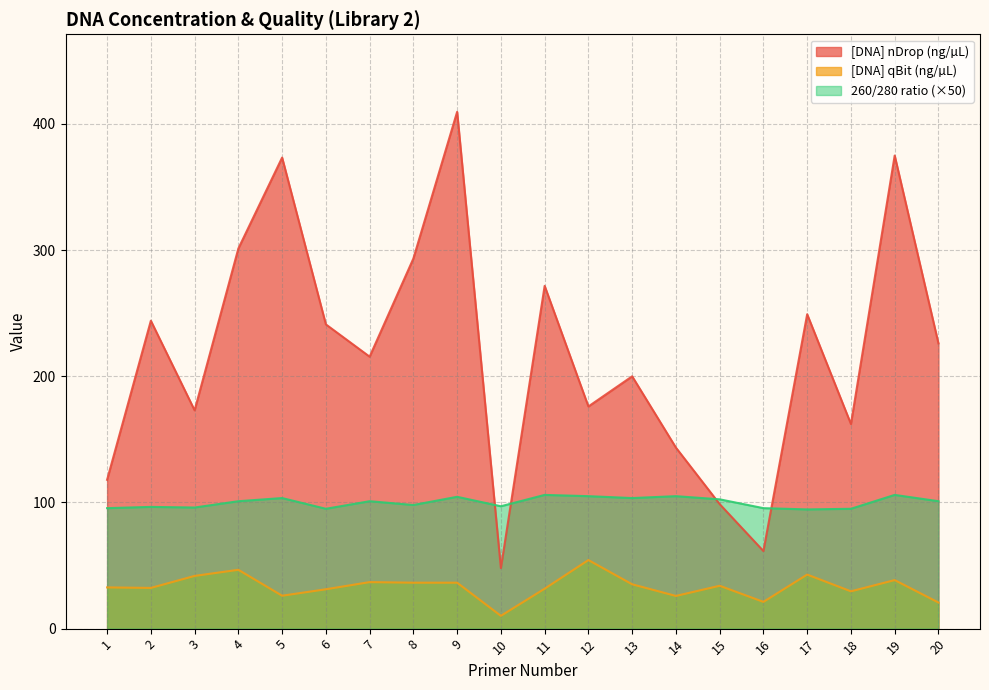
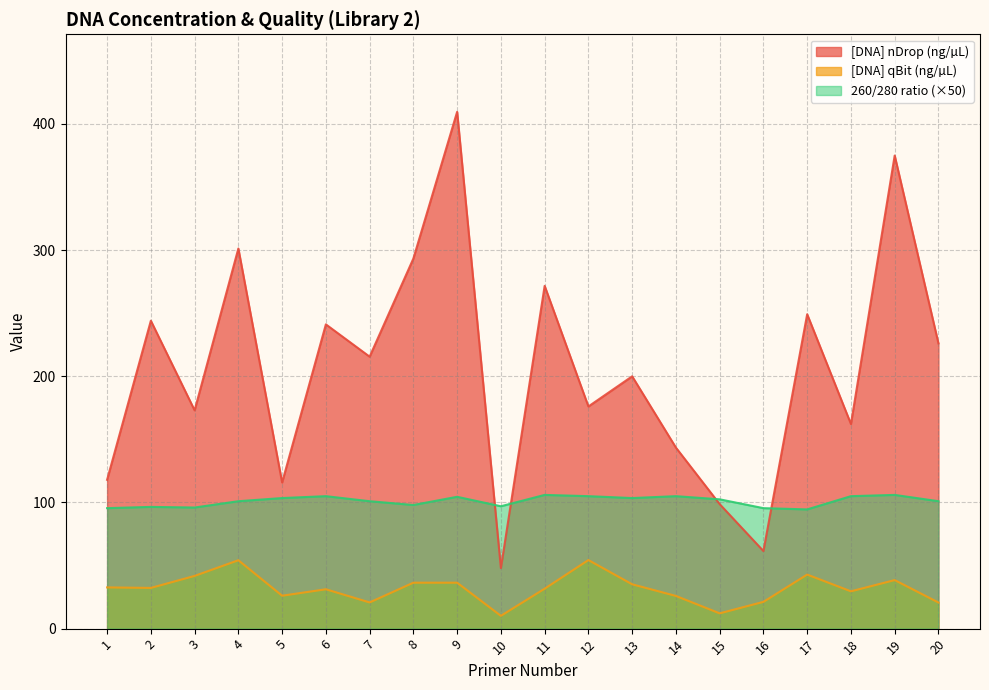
  {
    "[DNA] nDrop (ng/µL)": {
      "1": 118,
      "2": 244,
      "3": 173,
      "4": 301,
-     "5": 373,
+     "5": 116,
      "6": 241,
      "7": 216,
      "8": 293,
      "9": 410,
      "10": 48,
      "11": 272,
      "12": 176,
      "13": 200,
      "14": 144,
      "15": 99,
      "16": 62,
      "17": 249,
      "18": 162,
      "19": 375,
      "20": 226
    },
    "[DNA] qBit (ng/µL)": {
      "1": 33,
      "2": 32,
      "3": 42,
-     "4": 47,
+     "4": 54,
      "5": 26,
      "6": 31,
-     "7": 37,
+     "7": 21,
      "8": 36,
      "9": 36,
      "10": 10,
      "11": 32,
      "12": 54,
      "13": 35,
      "14": 26,
-     "15": 34,
+     "15": 12,
      "16": 21,
      "17": 43,
      "18": 30,
      "19": 38,
      "20": 21
    },
    "260/280 ratio (×50)": {
      "1": 96,
      "2": 97,
      "3": 96,
      "4": 101,
      "5": 103,
-     "6": 95,
+     "6": 105,
      "7": 101,
      "8": 98,
      "9": 105,
      "10": 97,
      "11": 106,
      "12": 105,
      "13": 103,
      "14": 105,
      "15": 102,
      "16": 96,
      "17": 95,
-     "18": 95,
+     "18": 105,
      "19": 106,
      "20": 101
    }
  }
